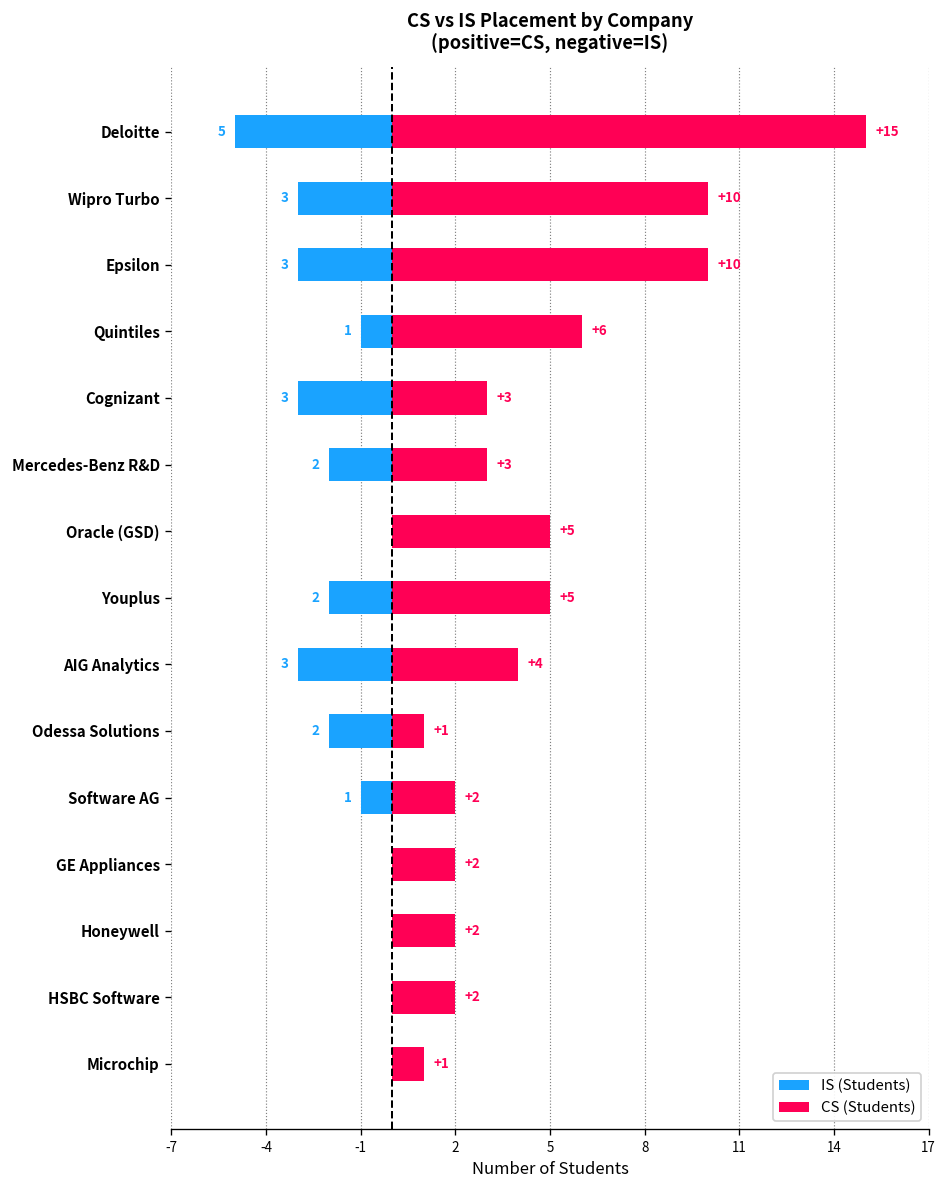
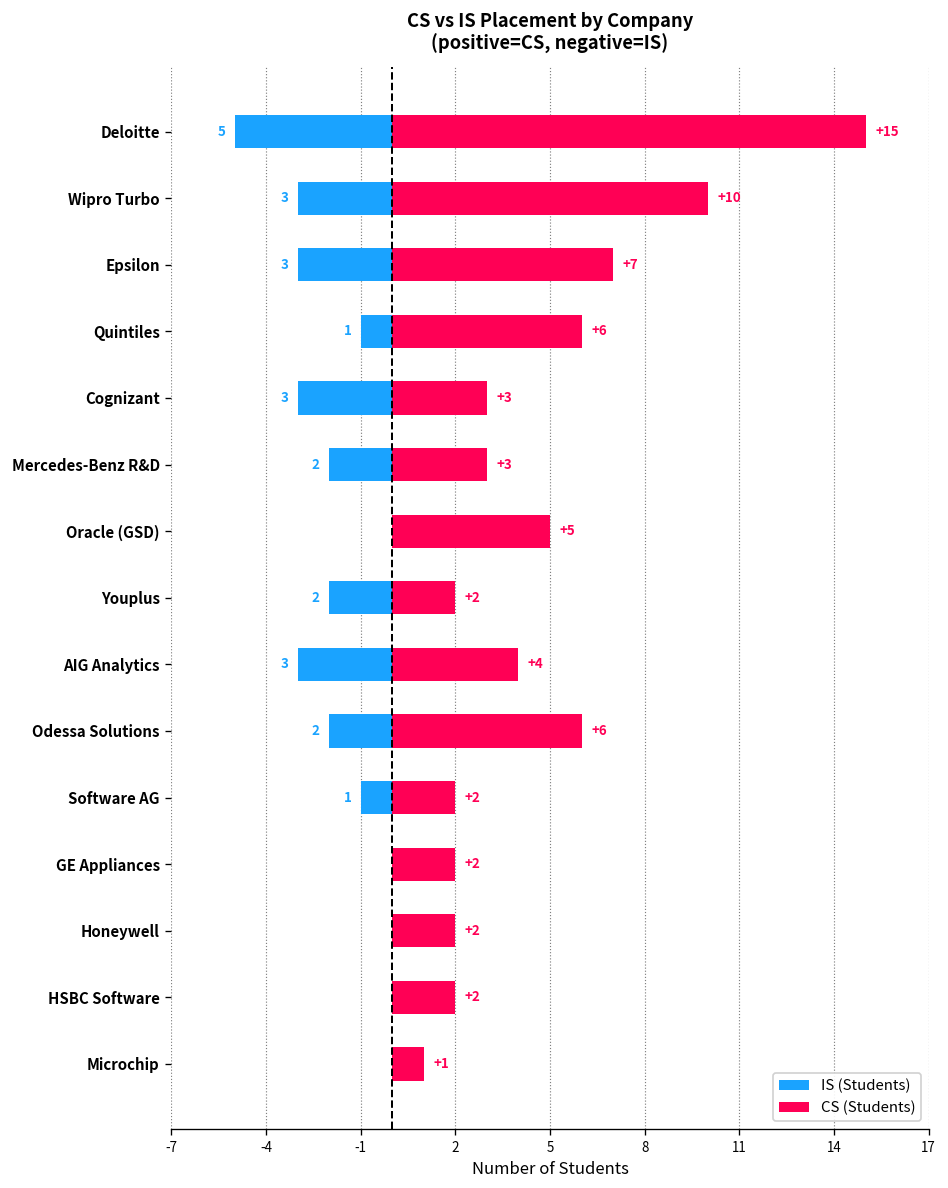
  {
    "IS (Students)": {
      "Oracle (GSD)": "0.0",
      "GE Appliances": "0.0",
      "Honeywell": "0.0",
      "HSBC Software": "0.0",
      "Microchip": "0.0"
    },
    "CS (Students)": {
      "Deloitte": "+15",
      "Wipro Turbo": "+10",
-     "Epsilon": "+10",
+     "Epsilon": "+7",
      "Quintiles": "+6",
      "Cognizant": "+3",
      "Mercedes-Benz R&D": "+3",
      "Oracle (GSD)": "+5",
-     "Youplus": "+5",
+     "Youplus": "+2",
      "AIG Analytics": "+4",
-     "Odessa Solutions": "+1",
+     "Odessa Solutions": "+6",
      "Software AG": "+2",
      "GE Appliances": "+2",
      "Honeywell": "+2",
      "HSBC Software": "+2",
      "Microchip": "+1"
    }
  }
